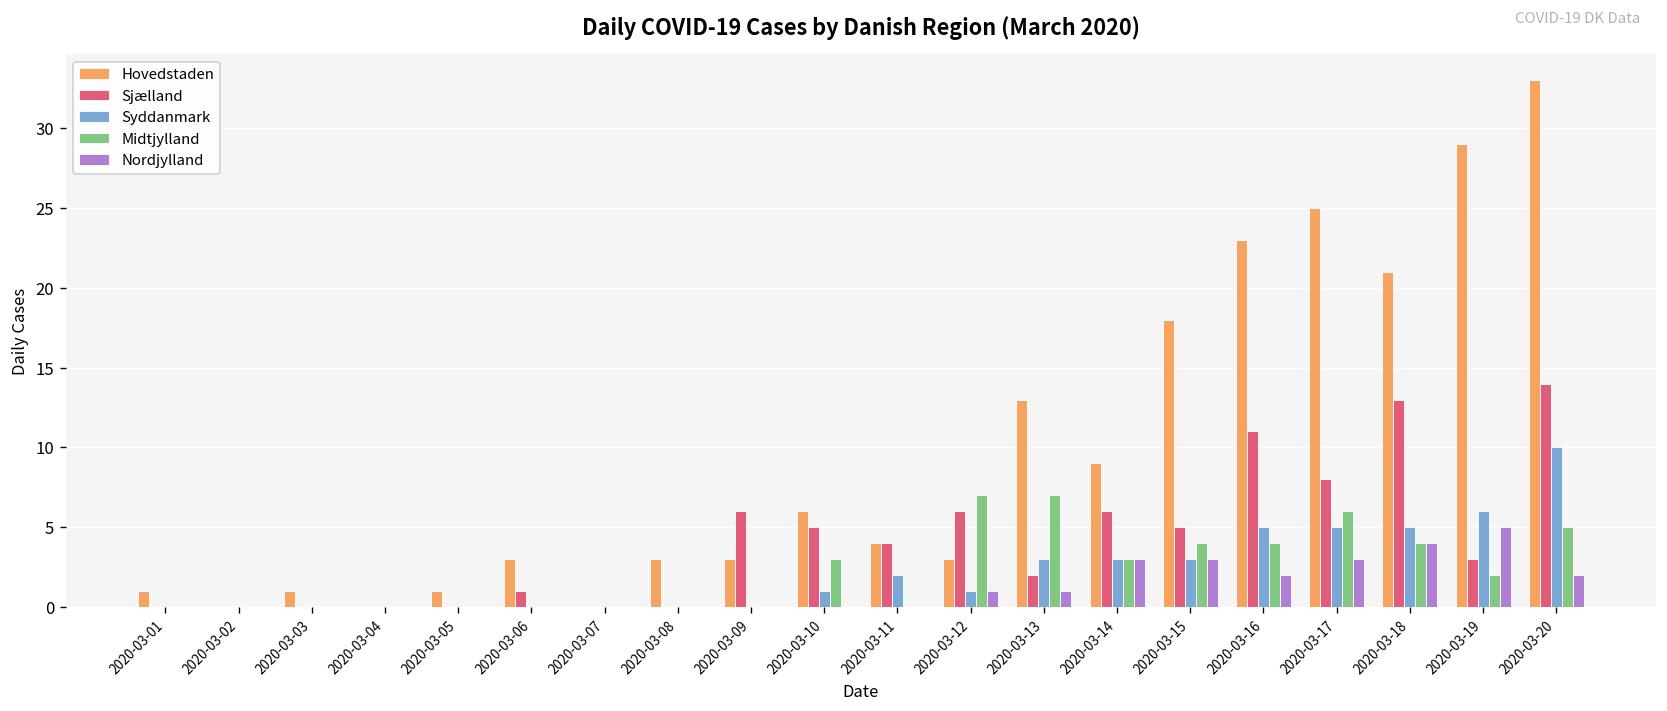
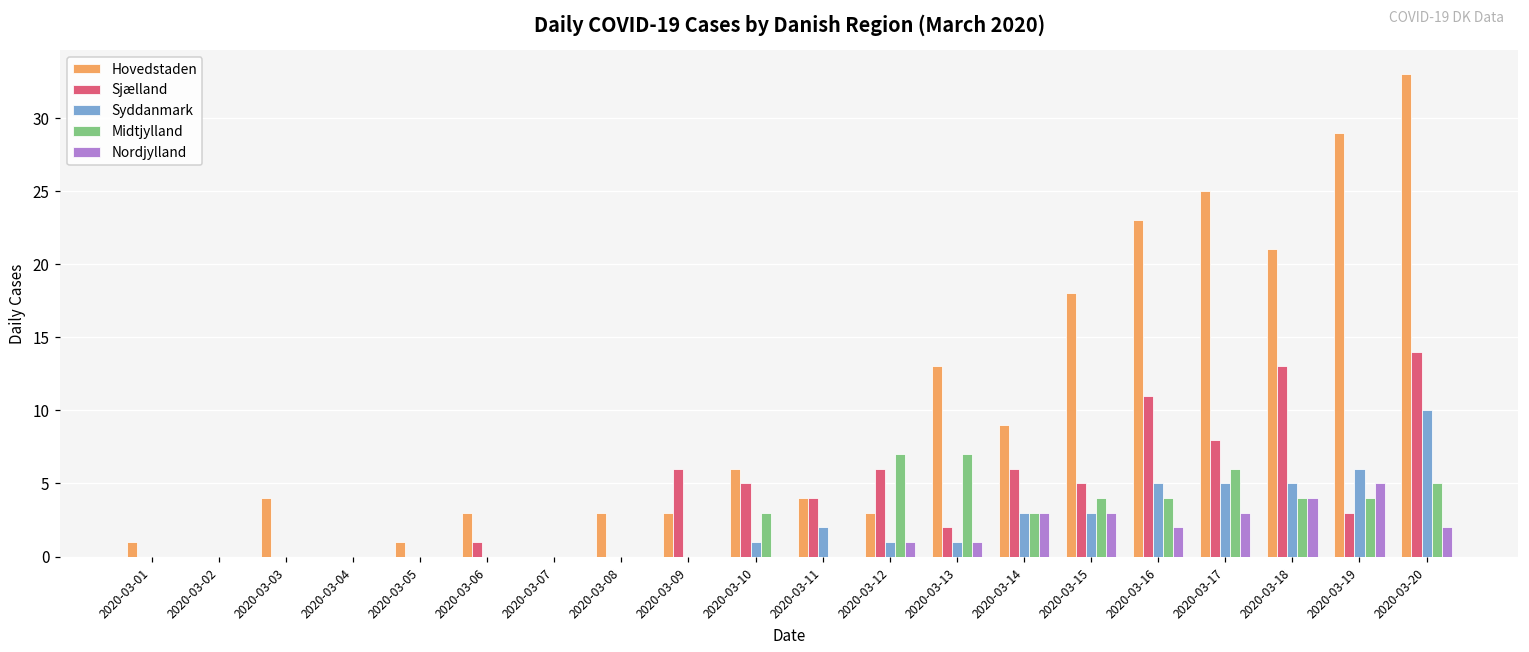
  {
    "Hovedstaden": {
      "2020-03-01": 1,
      "2020-03-02": 0,
-     "2020-03-03": 1,
+     "2020-03-03": 4,
      "2020-03-04": 0,
      "2020-03-05": 1,
      "2020-03-06": 3,
      "2020-03-07": 0,
      "2020-03-08": 3,
      "2020-03-09": 3,
      "2020-03-10": 6,
      "2020-03-11": 4,
      "2020-03-12": 3,
      "2020-03-13": 13,
      "2020-03-14": 9,
      "2020-03-15": 18,
      "2020-03-16": 23,
      "2020-03-17": 25,
      "2020-03-18": 21,
      "2020-03-19": 29,
      "2020-03-20": 33
    },
    "Sjælland": {
      "2020-03-01": 0,
      "2020-03-02": 0,
      "2020-03-03": 0,
      "2020-03-04": 0,
      "2020-03-05": 0,
      "2020-03-06": 1,
      "2020-03-07": 0,
      "2020-03-08": 0,
      "2020-03-09": 6,
      "2020-03-10": 5,
      "2020-03-11": 4,
      "2020-03-12": 6,
      "2020-03-13": 2,
      "2020-03-14": 6,
      "2020-03-15": 5,
      "2020-03-16": 11,
      "2020-03-17": 8,
      "2020-03-18": 13,
      "2020-03-19": 3,
      "2020-03-20": 14
    },
    "Syddanmark": {
      "2020-03-01": 0,
      "2020-03-02": 0,
      "2020-03-03": 0,
      "2020-03-04": 0,
      "2020-03-05": 0,
      "2020-03-06": 0,
      "2020-03-07": 0,
      "2020-03-08": 0,
      "2020-03-09": 0,
      "2020-03-10": 1,
      "2020-03-11": 2,
      "2020-03-12": 1,
-     "2020-03-13": 3,
+     "2020-03-13": 1,
      "2020-03-14": 3,
      "2020-03-15": 3,
      "2020-03-16": 5,
      "2020-03-17": 5,
      "2020-03-18": 5,
      "2020-03-19": 6,
      "2020-03-20": 10
    },
    "Midtjylland": {
      "2020-03-01": 0,
      "2020-03-02": 0,
      "2020-03-03": 0,
      "2020-03-04": 0,
      "2020-03-05": 0,
      "2020-03-06": 0,
      "2020-03-07": 0,
      "2020-03-08": 0,
      "2020-03-09": 0,
      "2020-03-10": 3,
      "2020-03-11": 0,
      "2020-03-12": 7,
      "2020-03-13": 7,
      "2020-03-14": 3,
      "2020-03-15": 4,
      "2020-03-16": 4,
      "2020-03-17": 6,
      "2020-03-18": 4,
-     "2020-03-19": 2,
+     "2020-03-19": 4,
      "2020-03-20": 5
    },
    "Nordjylland": {
      "2020-03-01": 0,
      "2020-03-02": 0,
      "2020-03-03": 0,
      "2020-03-04": 0,
      "2020-03-05": 0,
      "2020-03-06": 0,
      "2020-03-07": 0,
      "2020-03-08": 0,
      "2020-03-09": 0,
      "2020-03-10": 0,
      "2020-03-11": 0,
      "2020-03-12": 1,
      "2020-03-13": 1,
      "2020-03-14": 3,
      "2020-03-15": 3,
      "2020-03-16": 2,
      "2020-03-17": 3,
      "2020-03-18": 4,
      "2020-03-19": 5,
      "2020-03-20": 2
    }
  }
